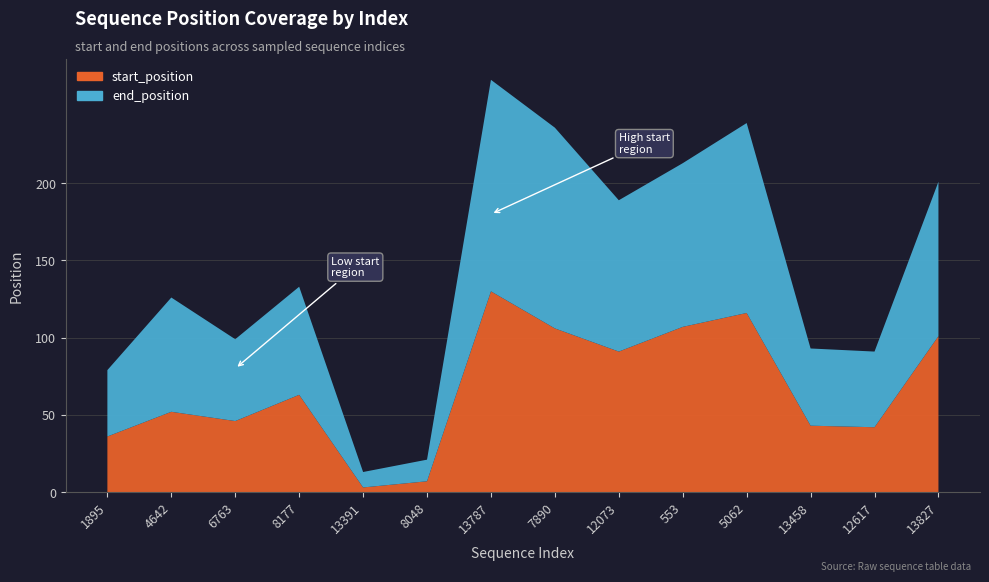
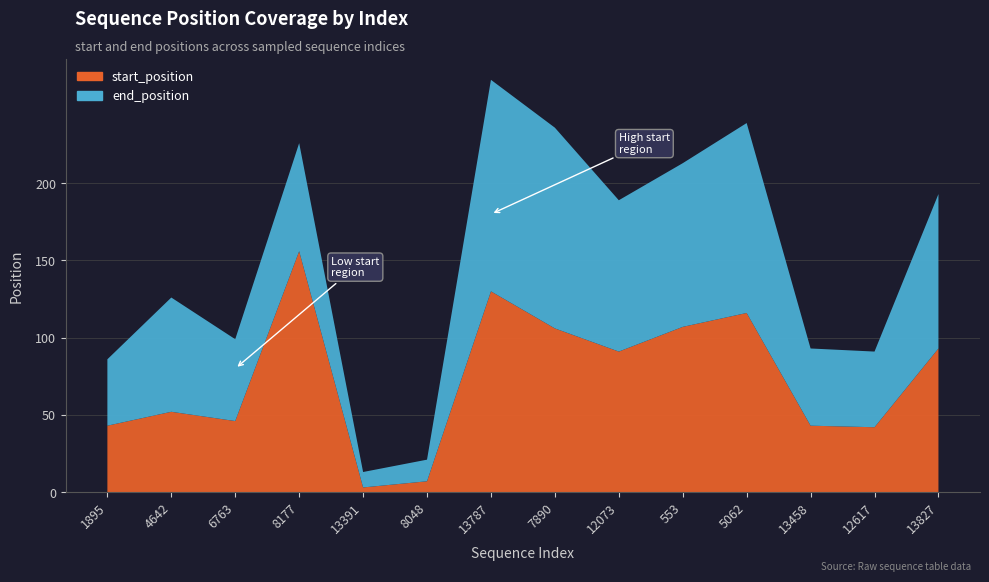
  {
    "start_position": {
-     "1895": 36,
+     "1895": 43,
      "4642": 52,
      "6763": 46,
-     "8177": 63,
+     "8177": 156,
      "13391": 3,
      "8048": 7,
      "13787": 130,
      "7890": 106,
      "12073": 91,
      "553": 107,
      "5062": 116,
      "13458": 43,
      "12617": 42,
-     "13827": 101
+     "13827": 93
    },
    "end_position": {
      "1895": 43,
      "4642": 74,
      "6763": 53,
      "8177": 70,
      "13391": 10,
      "8048": 14,
      "13787": 137,
      "7890": 130,
      "12073": 98,
      "553": 106,
      "5062": 123,
      "13458": 50,
      "12617": 49,
      "13827": 100
    }
  }
